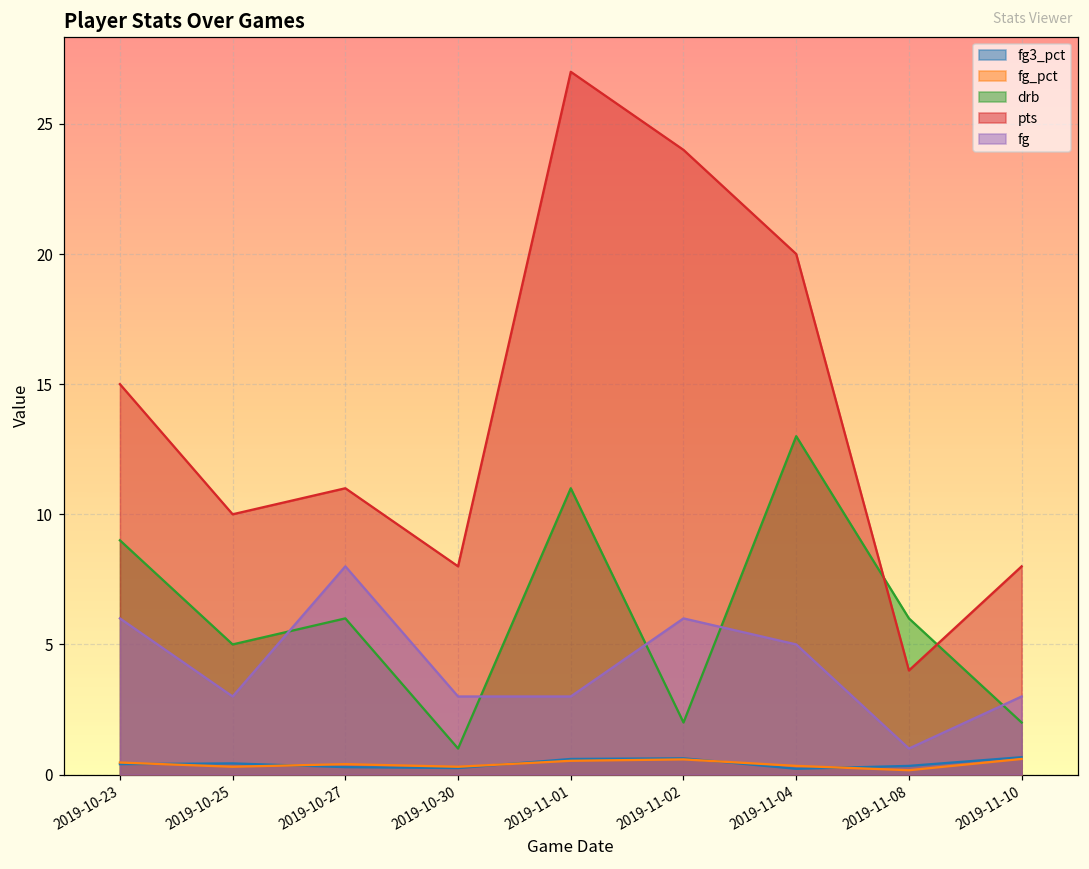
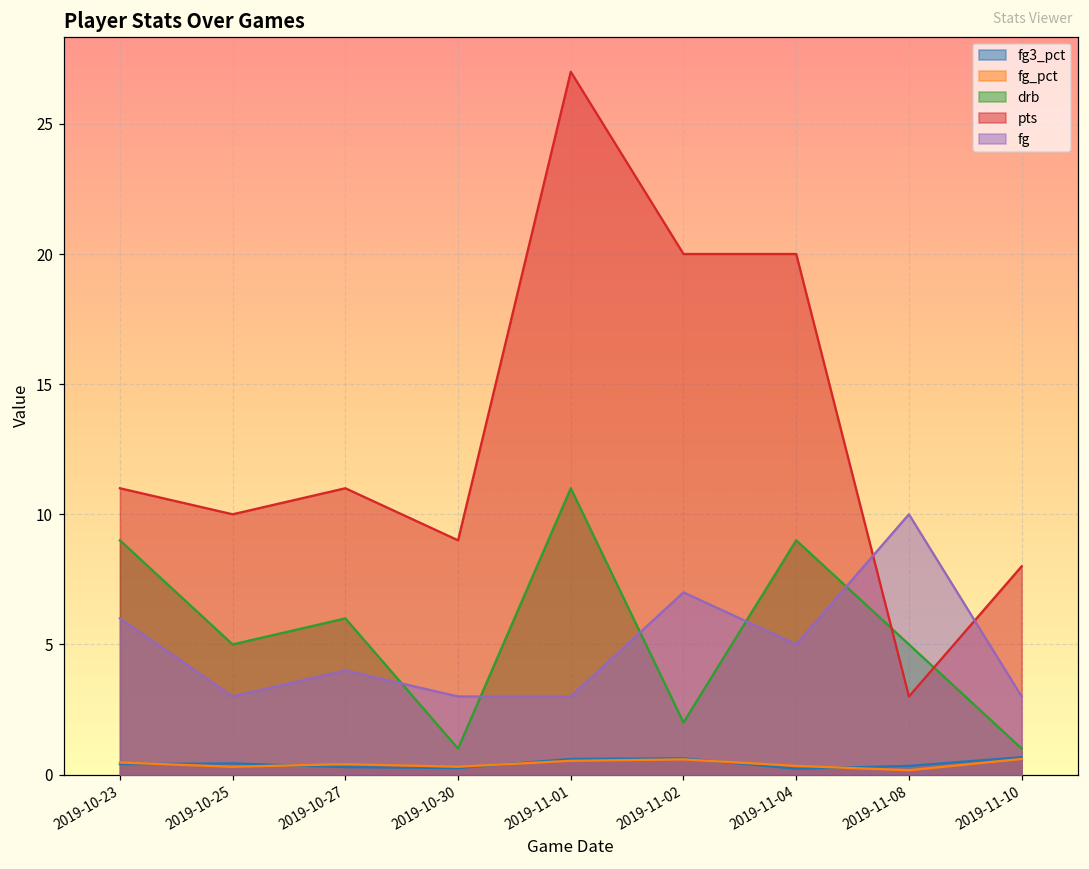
  {
    "fg3_pct": {
      "2019-10-25": 0.4,
      "2019-10-27": 0.3,
      "2019-11-04": 0.2,
      "2019-11-08": 0.3
    },
    "fg_pct": {
      "2019-10-25": 0.3,
      "2019-10-27": 0.4,
      "2019-11-04": 0.3,
      "2019-11-08": 0.2
    },
    "drb": {
      "2019-10-23": 9,
      "2019-10-25": 5,
      "2019-10-27": 6,
      "2019-10-30": 1,
      "2019-11-01": 11,
      "2019-11-02": 2,
-     "2019-11-04": 13,
-     "2019-11-08": 6,
-     "2019-11-10": 2
+     "2019-11-04": 9,
+     "2019-11-08": 5,
+     "2019-11-10": 1
    },
    "pts": {
-     "2019-10-23": 15,
+     "2019-10-23": 11,
      "2019-10-25": 10,
      "2019-10-27": 11,
-     "2019-10-30": 8,
+     "2019-10-30": 9,
      "2019-11-01": 27,
-     "2019-11-02": 24,
+     "2019-11-02": 20,
      "2019-11-04": 20,
-     "2019-11-08": 4,
+     "2019-11-08": 3,
      "2019-11-10": 8
    },
    "fg": {
      "2019-10-23": 6,
      "2019-10-25": 3,
-     "2019-10-27": 8,
+     "2019-10-27": 4,
      "2019-10-30": 3,
      "2019-11-01": 3,
-     "2019-11-02": 6,
+     "2019-11-02": 7,
      "2019-11-04": 5,
-     "2019-11-08": 1,
+     "2019-11-08": 10,
      "2019-11-10": 3
    }
  }
